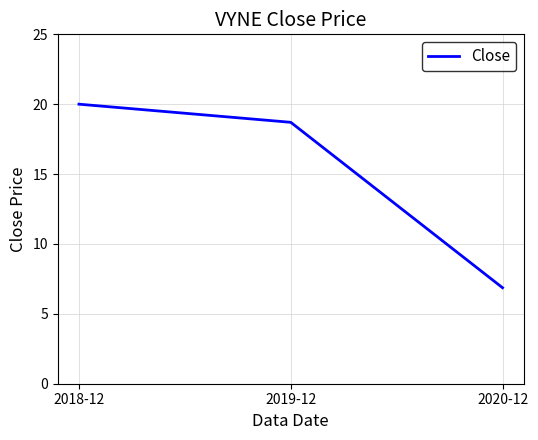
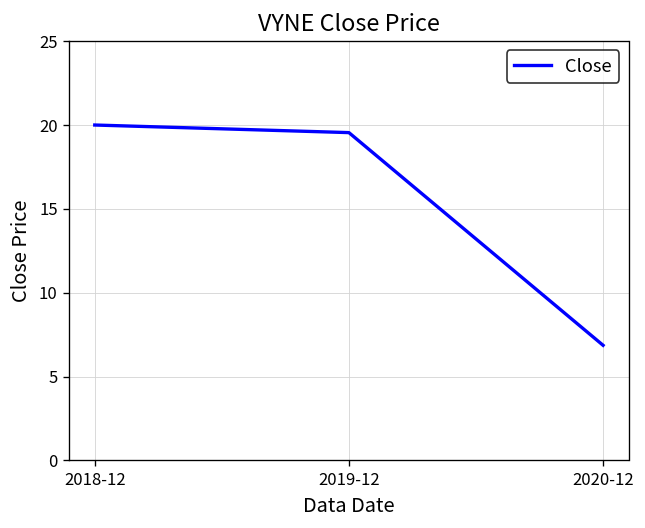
  {
    "2018-12": 20.0,
-   "2019-12": 18.7,
+   "2019-12": 19.5,
    "2020-12": 6.9
  }
